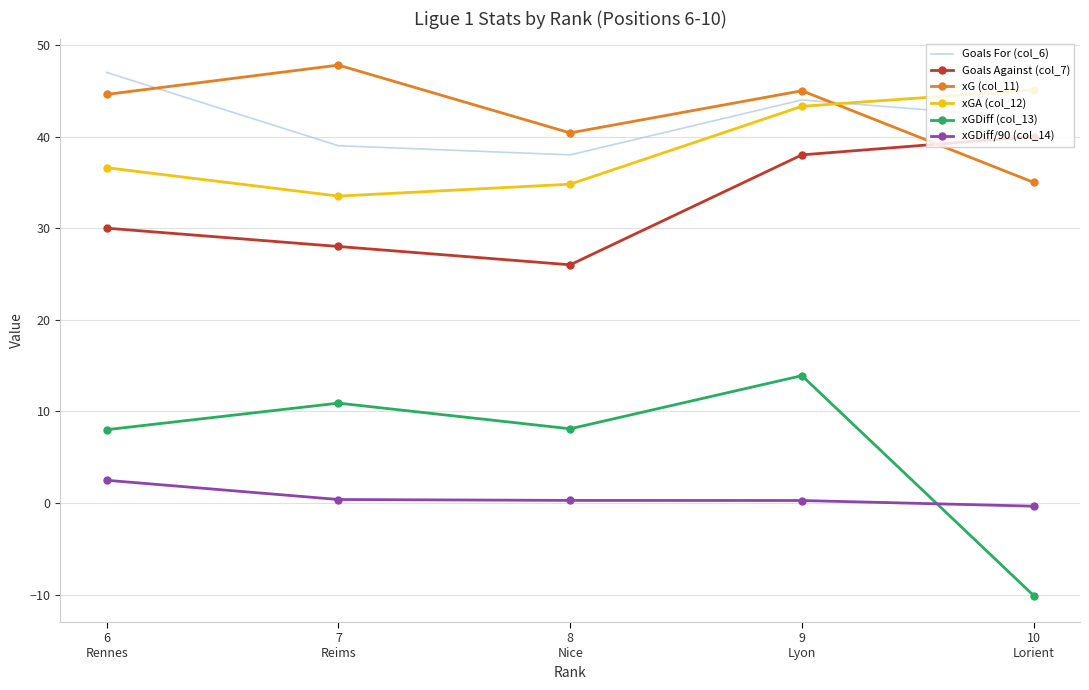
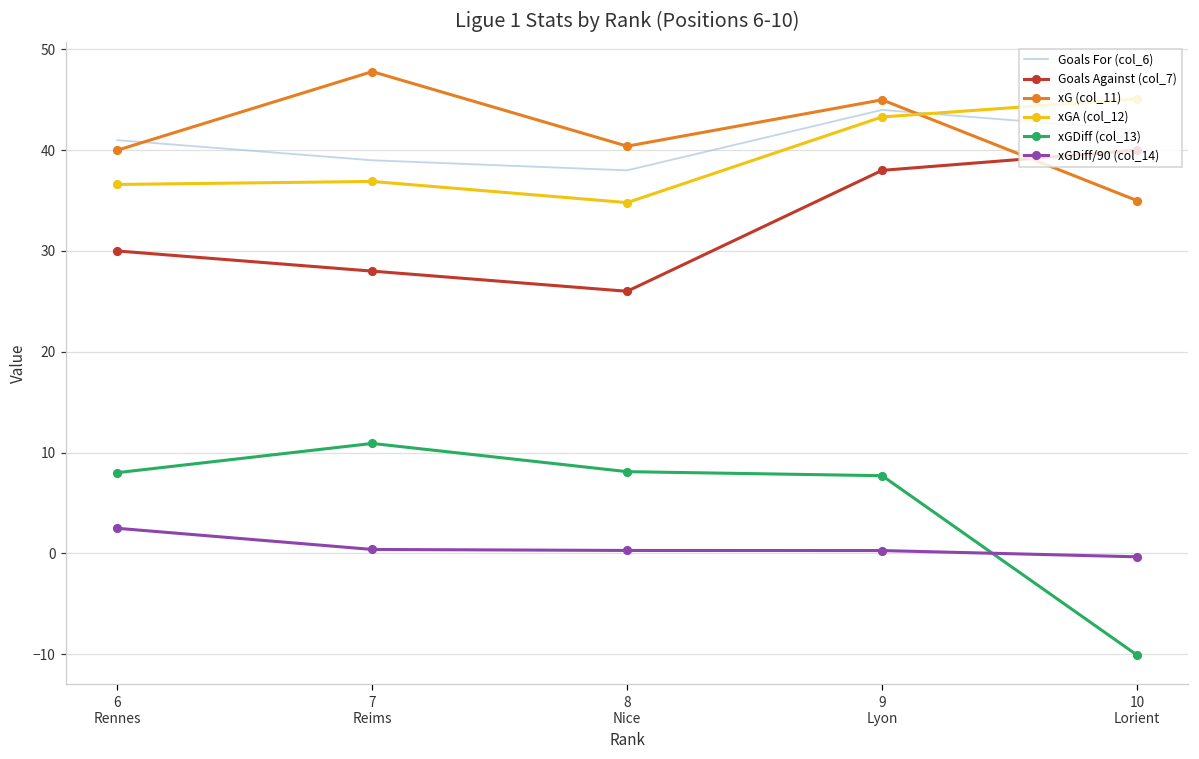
  {
    "Goals For (col_6)": {
-     "6 Rennes": 47,
+     "6 Rennes": 41,
      "7 Reims": 39,
      "8 Nice": 38,
      "9 Lyon": 44
    },
    "Goals Against (col_7)": {
      "6 Rennes": 30,
      "7 Reims": 28,
      "8 Nice": 26,
      "9 Lyon": 38
    },
    "xG (col_11)": {
-     "6 Rennes": 45,
+     "6 Rennes": 40,
      "7 Reims": 48,
      "8 Nice": 40,
      "9 Lyon": 45,
      "10 Lorient": 35
    },
    "xGA (col_12)": {
      "6 Rennes": 37,
-     "7 Reims": 34,
+     "7 Reims": 37,
      "8 Nice": 35,
      "9 Lyon": 43
    },
    "xGDiff (col_13)": {
      "6 Rennes": 8,
      "7 Reims": 11,
      "8 Nice": 8,
-     "9 Lyon": 14,
+     "9 Lyon": 8,
      "10 Lorient": -10
    },
    "xGDiff/90 (col_14)": {
      "6 Rennes": 2,
      "7 Reims": 0,
      "8 Nice": 0,
      "9 Lyon": 0,
      "10 Lorient": 0
    }
  }
